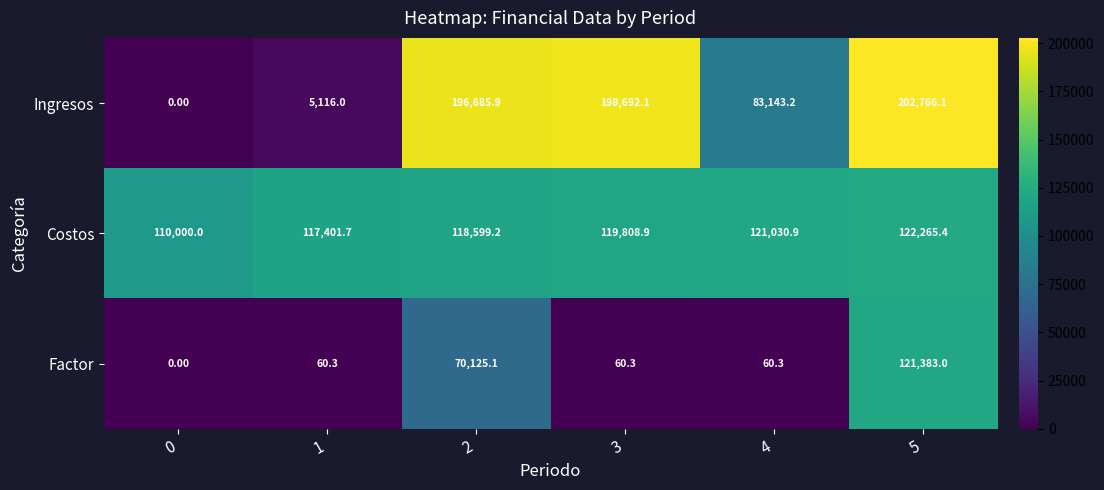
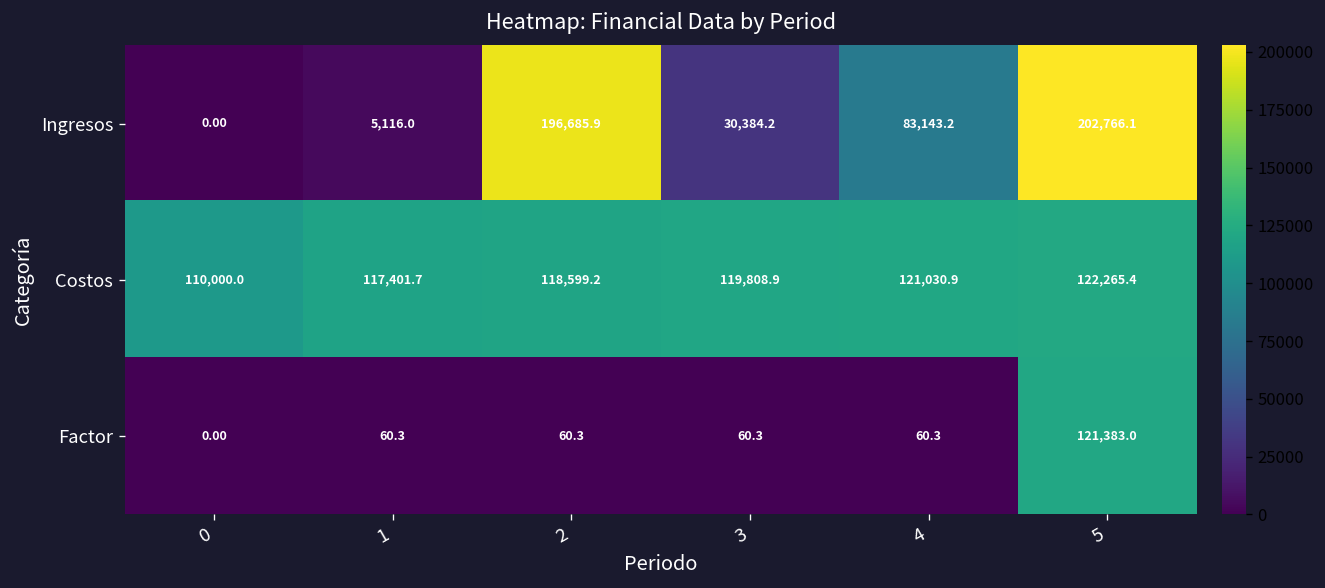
  {
    "Ingresos": {
      "0": "0.00",
      "1": "5,116.0",
      "2": "196,685.9",
-     "3": "198,692.1",
+     "3": "30,384.2",
      "4": "83,143.2",
      "5": "202,766.1"
    },
    "Costos": {
      "0": "110,000.0",
      "1": "117,401.7",
      "2": "118,599.2",
      "3": "119,808.9",
      "4": "121,030.9",
      "5": "122,265.4"
    },
    "Factor": {
      "0": "0.00",
      "1": "60.3",
-     "2": "70,125.1",
+     "2": "60.3",
      "3": "60.3",
      "4": "60.3",
      "5": "121,383.0"
    }
  }
